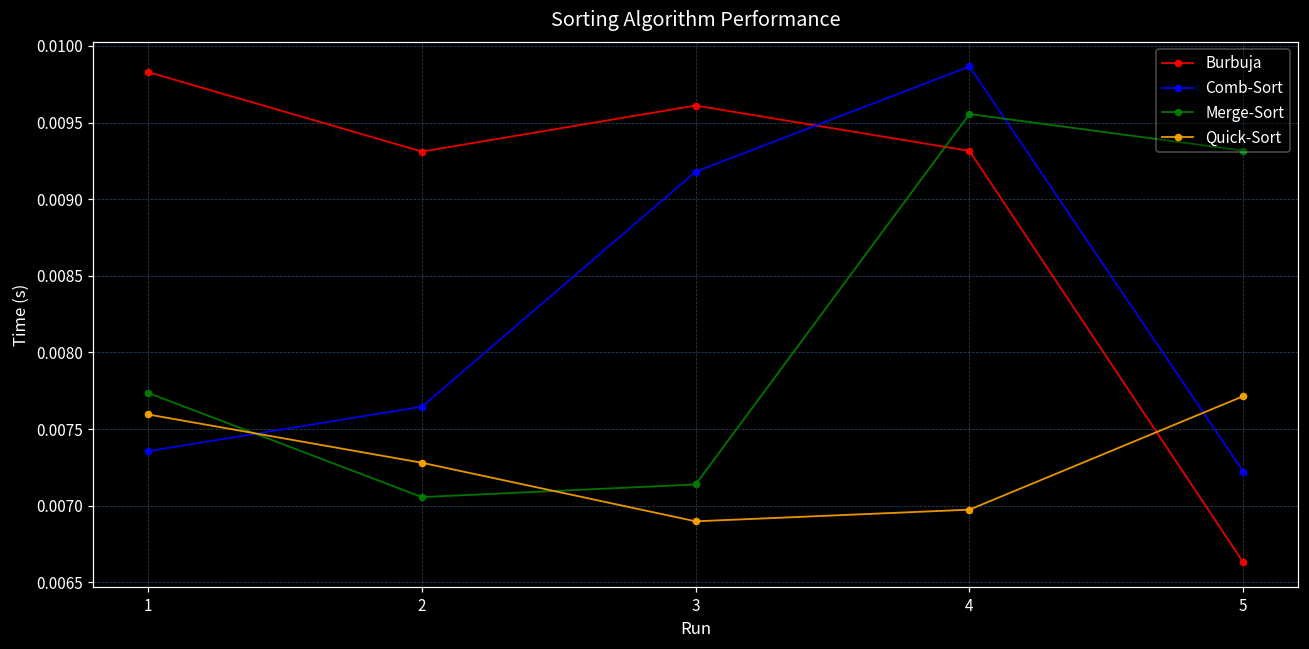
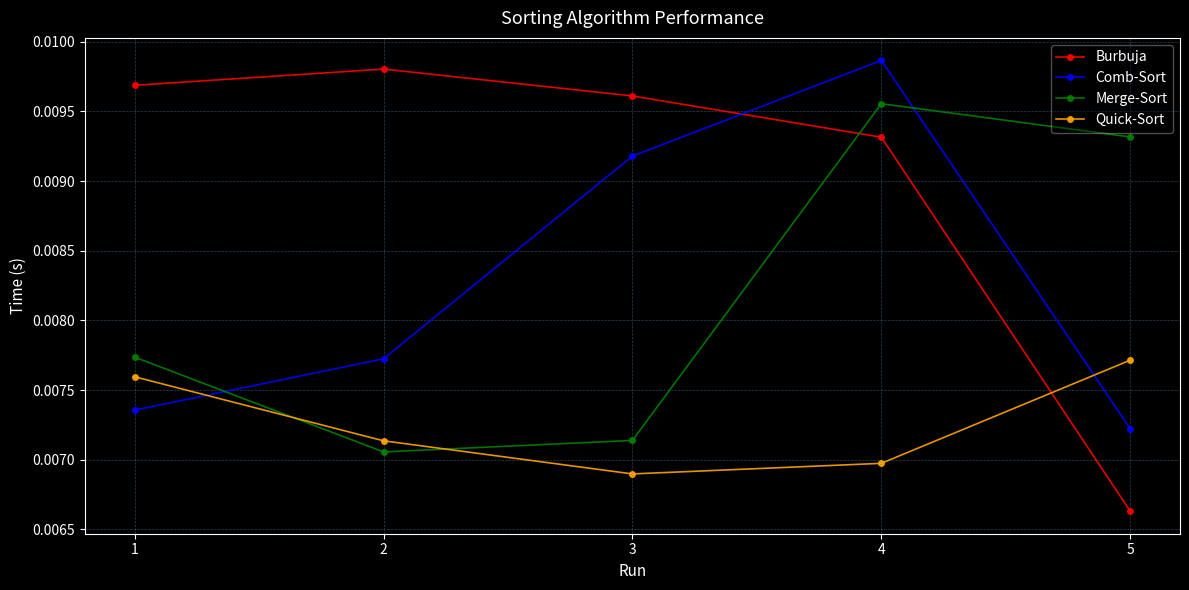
  {
    "Burbuja": {
-     "1": 0.00983,
-     "2": 0.00931,
+     "1": 0.00969,
+     "2": 0.00980,
      "3": 0.00961,
      "4": 0.00931,
      "5": 0.00663
    },
    "Comb-Sort": {
      "1": 0.00736,
-     "2": 0.00765,
+     "2": 0.00772,
      "3": 0.00918,
      "4": 0.00987,
      "5": 0.00722
    },
    "Merge-Sort": {
      "1": 0.00774,
      "2": 0.00706,
      "3": 0.00714,
      "4": 0.00956,
      "5": 0.00932
    },
    "Quick-Sort": {
      "1": 0.00760,
-     "2": 0.00728,
+     "2": 0.00714,
      "3": 0.00690,
      "4": 0.00697,
      "5": 0.00771
    }
  }
